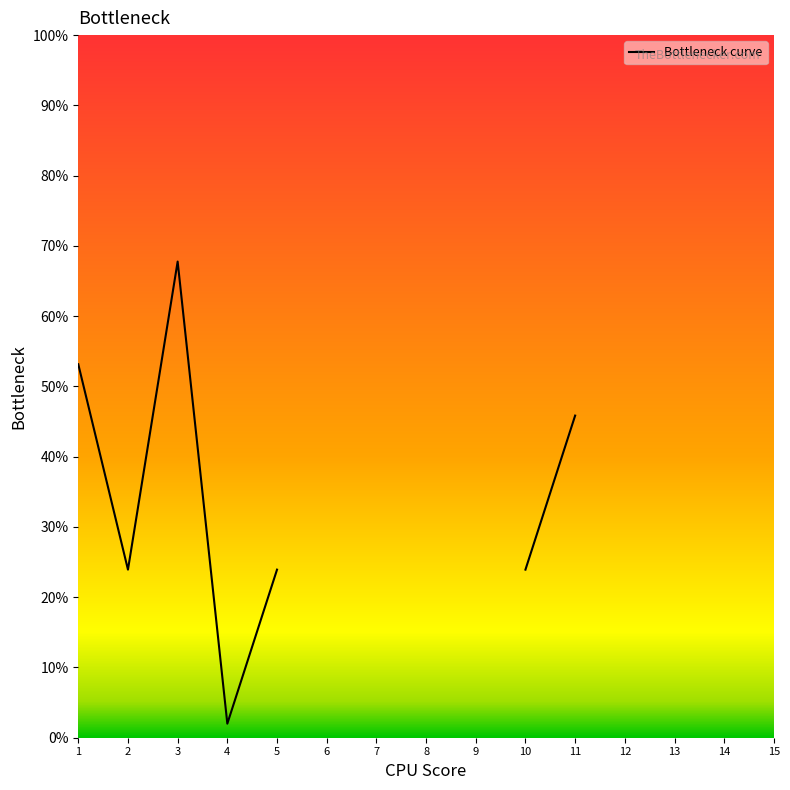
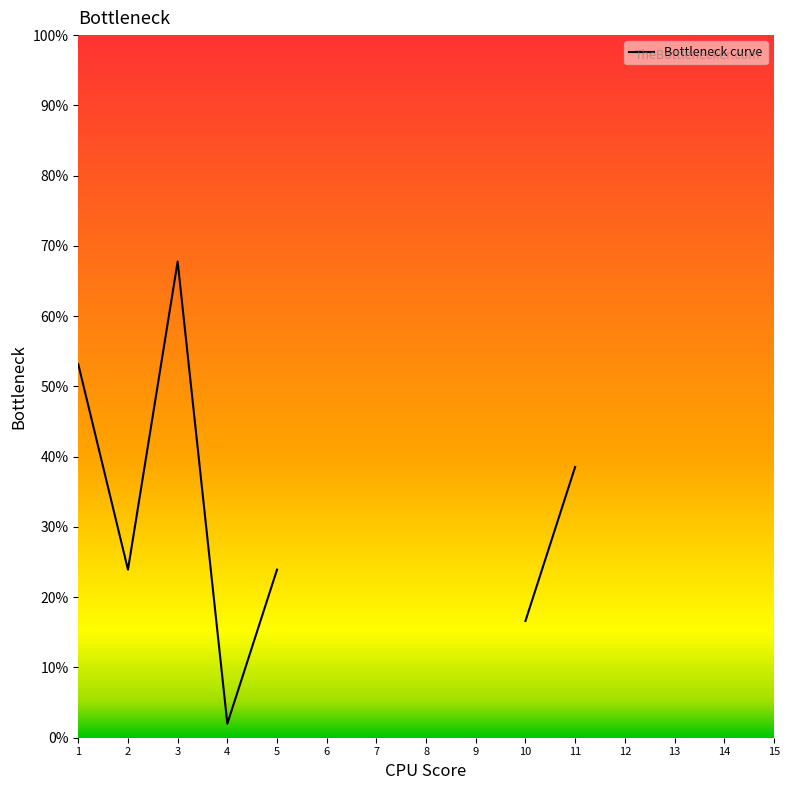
  {
    "1": "53%",
    "2": "24%",
    "3": "68%",
    "4": "2%",
    "5": "24%",
    "7": "97%",
-   "10": "24%",
-   "11": "46%",
+   "10": "17%",
+   "11": "39%",
    "14": "75%"
  }
